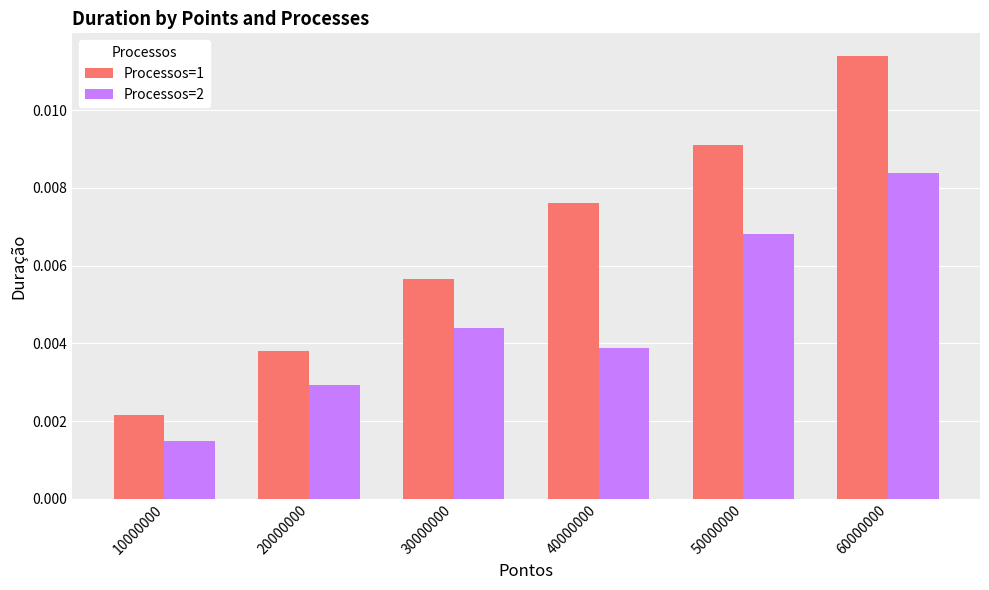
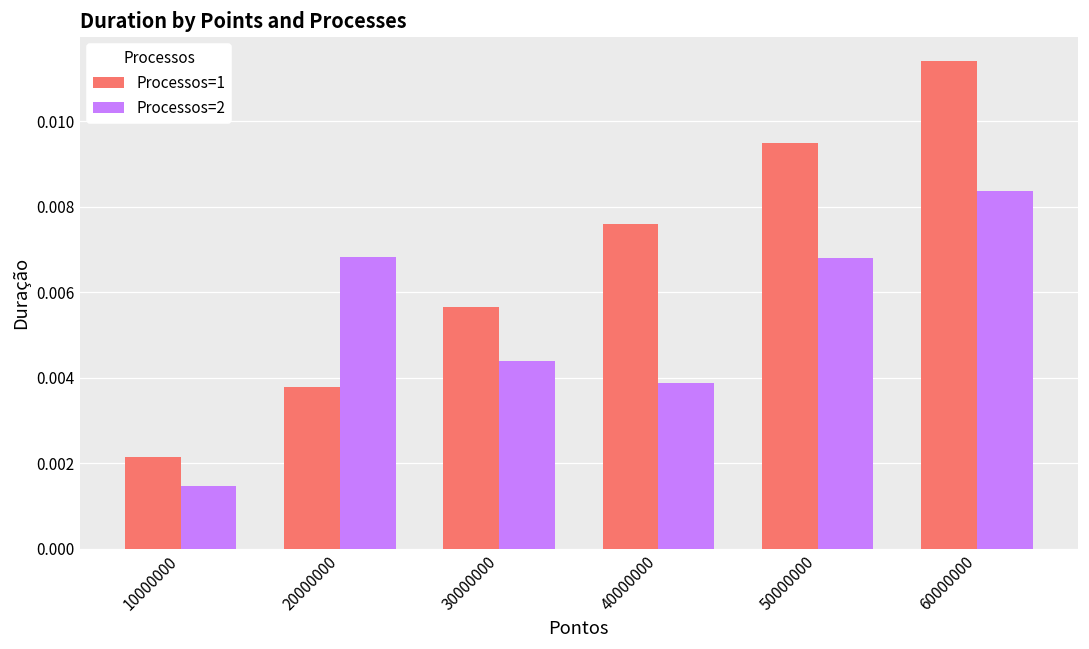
  {
    "Processos=1": {
      "10000000": 0.0022,
      "20000000": 0.0038,
      "30000000": 0.0057,
      "40000000": 0.0076,
-     "50000000": 0.0091,
+     "50000000": 0.0095,
      "60000000": 0.0114
    },
    "Processos=2": {
      "10000000": 0.0015,
-     "20000000": 0.0029,
+     "20000000": 0.0068,
      "30000000": 0.0044,
      "40000000": 0.0039,
      "50000000": 0.0068,
      "60000000": 0.0084
    }
  }
